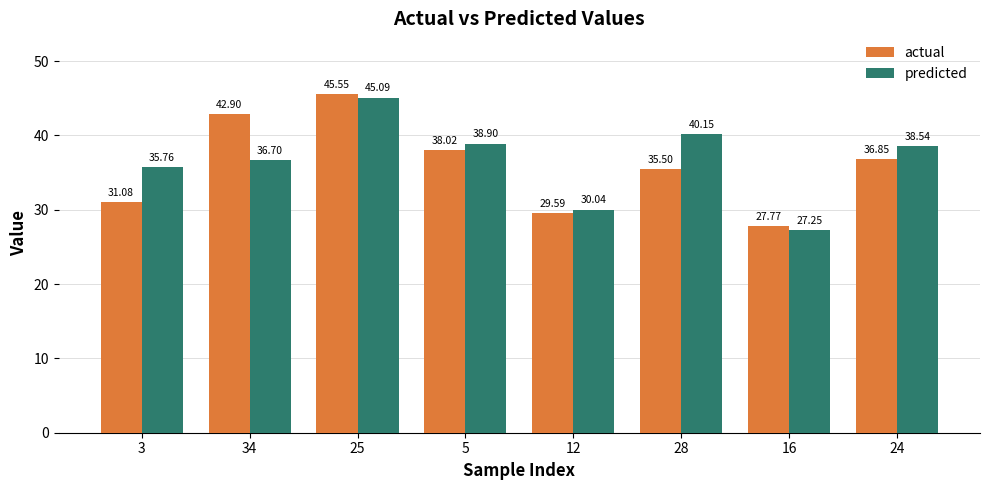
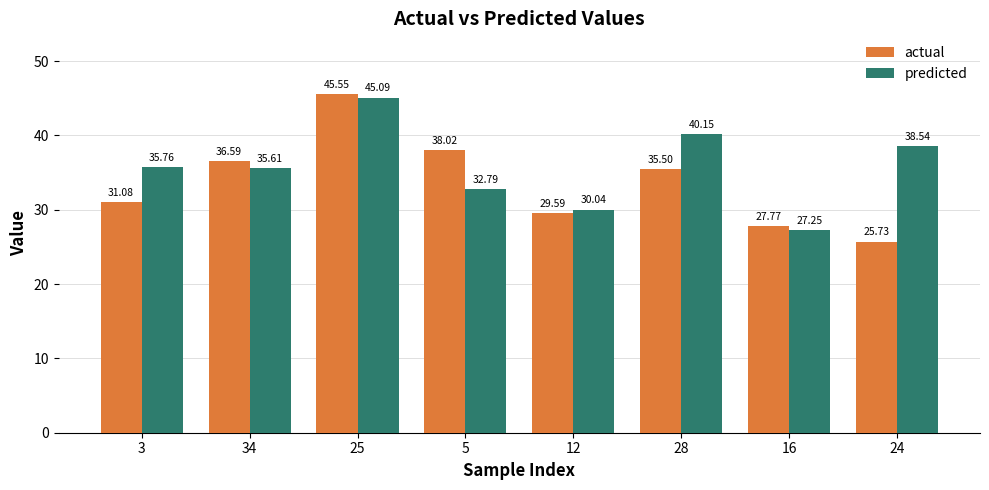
  {
    "actual": {
      "3": 31.08,
-     "34": 42.90,
+     "34": 36.59,
      "25": 45.55,
      "5": 38.02,
      "12": 29.59,
      "28": 35.50,
      "16": 27.77,
-     "24": 36.85
+     "24": 25.73
    },
    "predicted": {
      "3": 35.76,
-     "34": 36.70,
+     "34": 35.61,
      "25": 45.09,
-     "5": 38.90,
+     "5": 32.79,
      "12": 30.04,
      "28": 40.15,
      "16": 27.25,
      "24": 38.54
    }
  }
